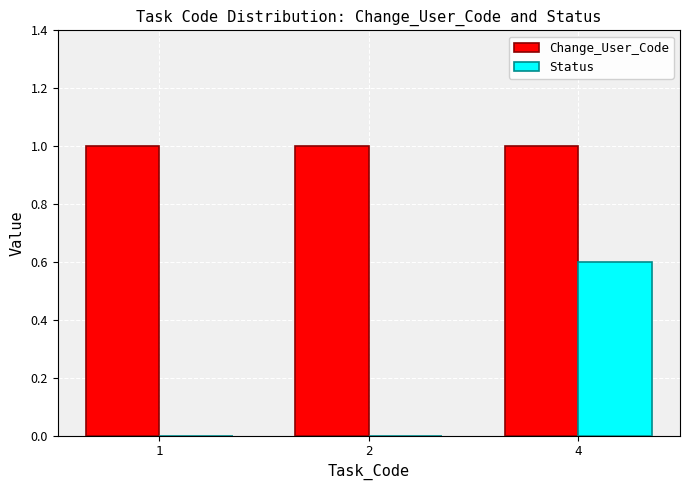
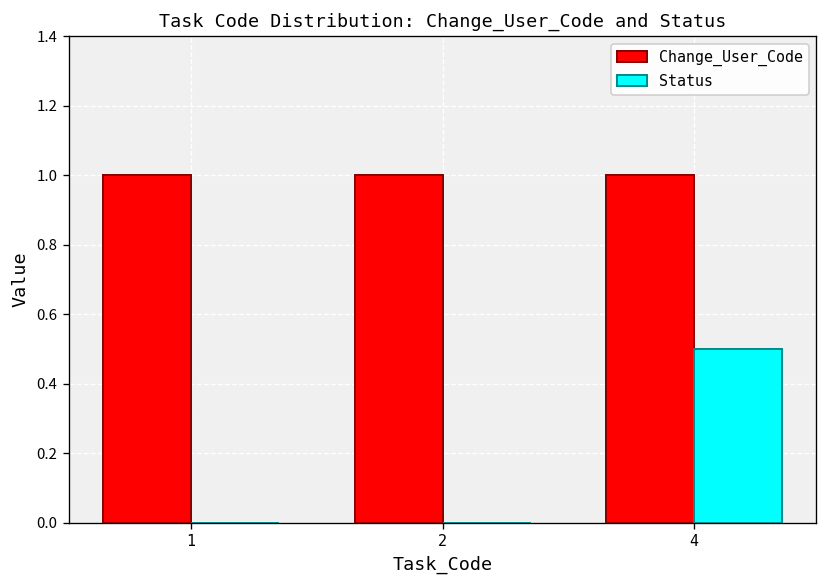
  {
    "Change_User_Code": {
      "1": 1.0,
      "2": 1.0,
      "4": 1.0
    },
    "Status": {
      "1": 0.0,
      "2": 0.0,
-     "4": 0.6
+     "4": 0.5
    }
  }
